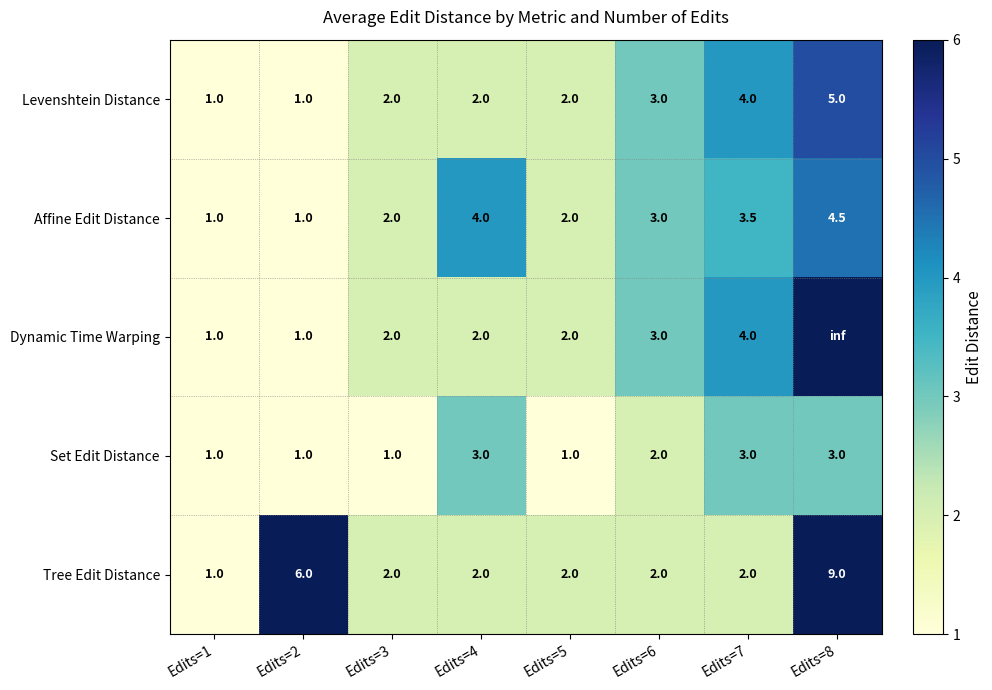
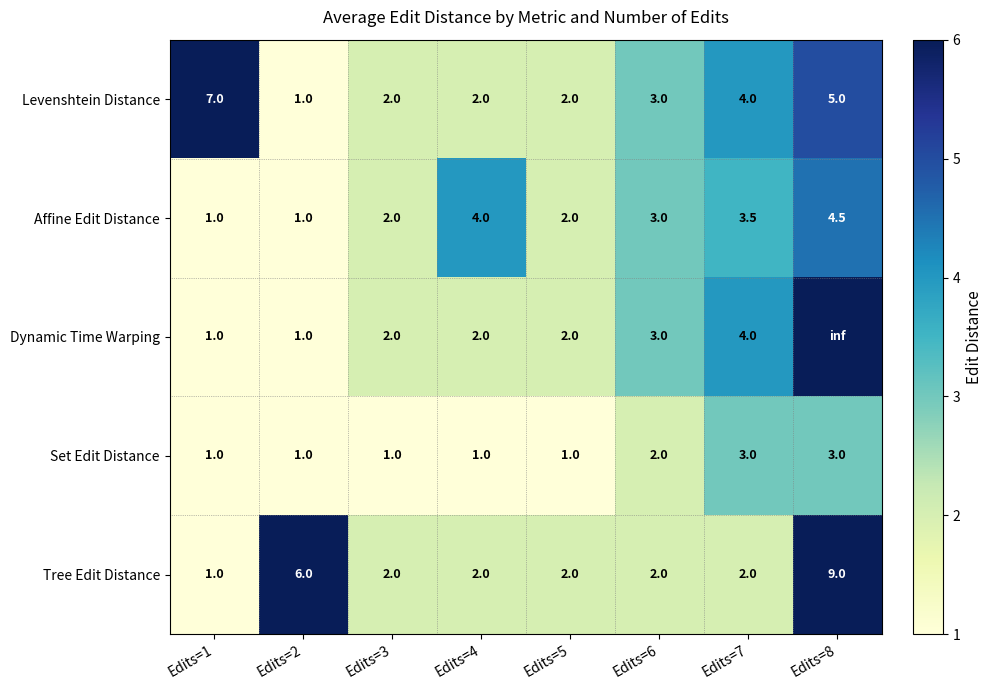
  {
    "Levenshtein Distance": {
-     "Edits=1": 1.0,
+     "Edits=1": 7.0,
      "Edits=2": 1.0,
      "Edits=3": 2.0,
      "Edits=4": 2.0,
      "Edits=5": 2.0,
      "Edits=6": 3.0,
      "Edits=7": 4.0,
      "Edits=8": 5.0
    },
    "Affine Edit Distance": {
      "Edits=1": 1.0,
      "Edits=2": 1.0,
      "Edits=3": 2.0,
      "Edits=4": 4.0,
      "Edits=5": 2.0,
      "Edits=6": 3.0,
      "Edits=7": 3.5,
      "Edits=8": 4.5
    },
    "Dynamic Time Warping": {
      "Edits=1": 1.0,
      "Edits=2": 1.0,
      "Edits=3": 2.0,
      "Edits=4": 2.0,
      "Edits=5": 2.0,
      "Edits=6": 3.0,
      "Edits=7": 4.0
    },
    "Set Edit Distance": {
      "Edits=1": 1.0,
      "Edits=2": 1.0,
      "Edits=3": 1.0,
-     "Edits=4": 3.0,
+     "Edits=4": 1.0,
      "Edits=5": 1.0,
      "Edits=6": 2.0,
      "Edits=7": 3.0,
      "Edits=8": 3.0
    },
    "Tree Edit Distance": {
      "Edits=1": 1.0,
      "Edits=2": 6.0,
      "Edits=3": 2.0,
      "Edits=4": 2.0,
      "Edits=5": 2.0,
      "Edits=6": 2.0,
      "Edits=7": 2.0,
      "Edits=8": 9.0
    }
  }
